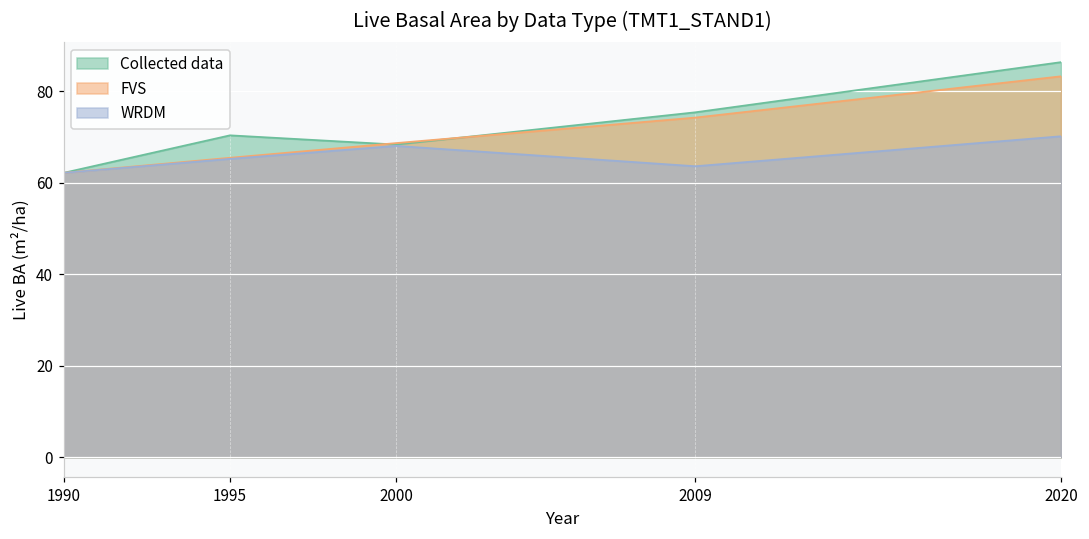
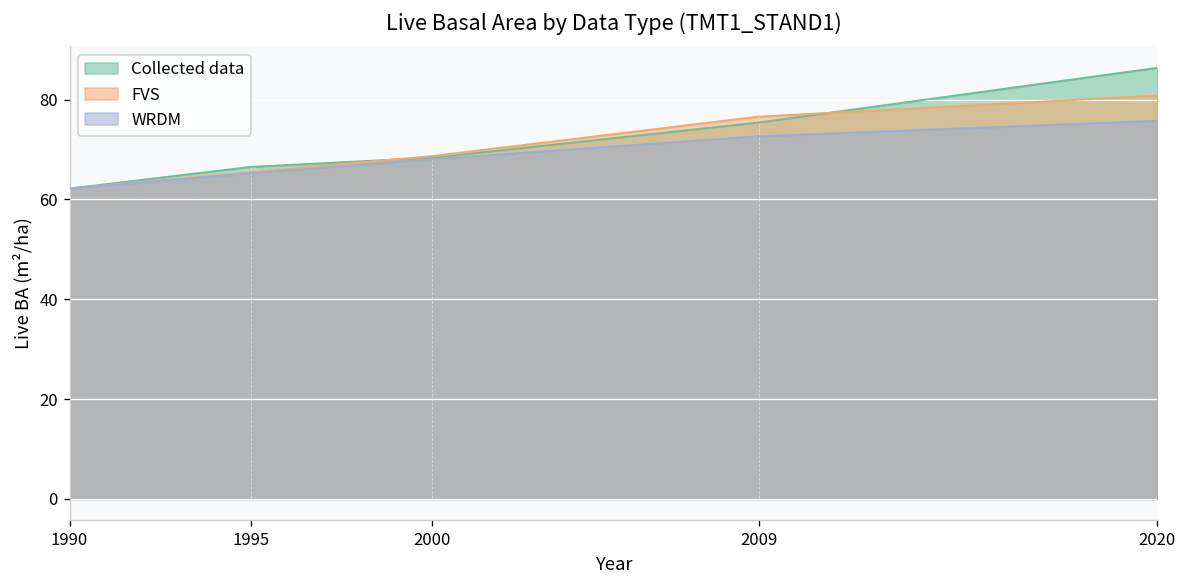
  {
    "Collected data": {
-     "1995": 70,
+     "1995": 67,
      "2009": 75,
      "2020": 86
    },
    "FVS": {
-     "2009": 74,
-     "2020": 83
+     "2009": 77,
+     "2020": 81
    },
    "WRDM": {
-     "2009": 64,
-     "2020": 70
+     "2009": 73,
+     "2020": 76
    }
  }
